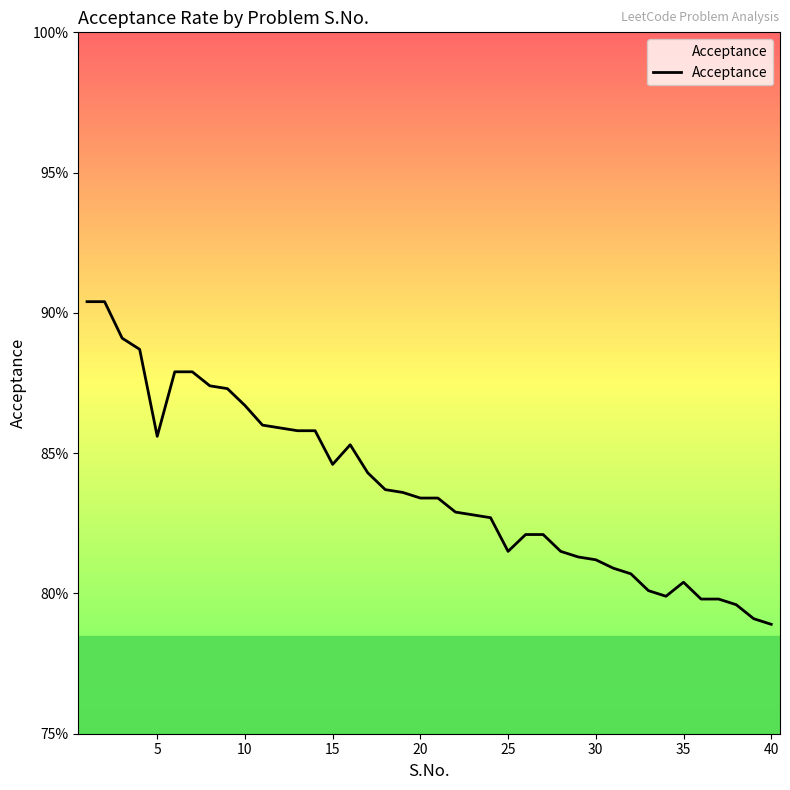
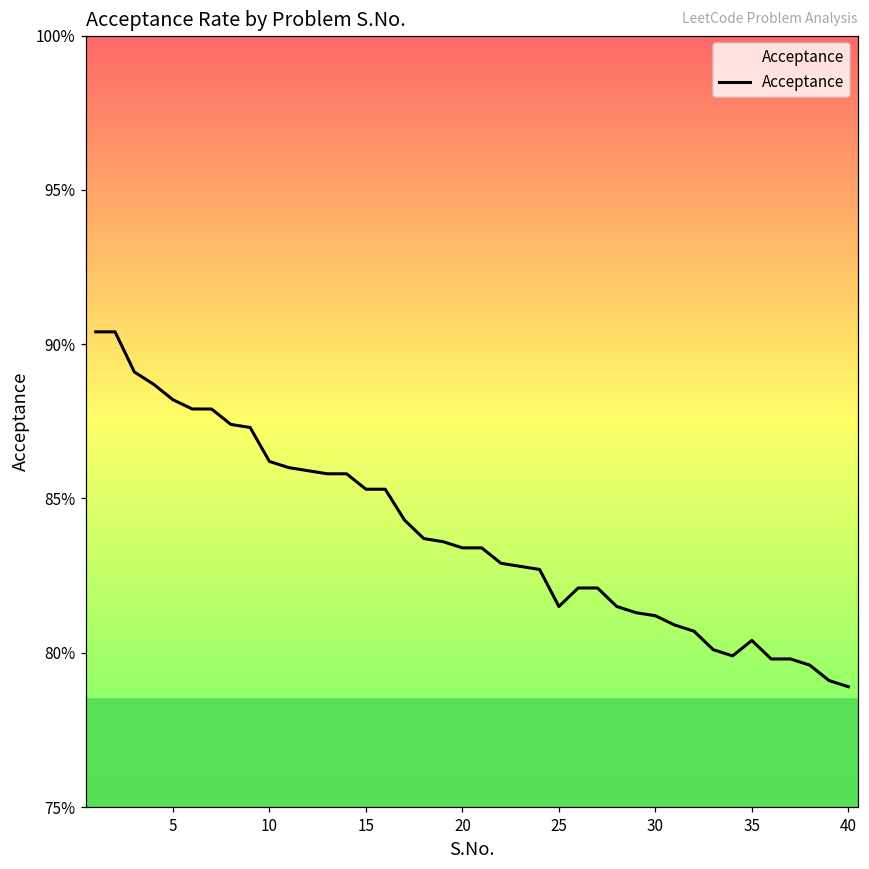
  {
-   "5": "85.6%",
-   "10": "86.7%",
-   "15": "84.6%",
+   "5": "88.2%",
+   "10": "86.2%",
+   "15": "85.3%",
    "20": "83.4%",
    "25": "81.5%",
    "30": "81.2%",
    "35": "80.4%",
    "40": "78.9%"
  }
